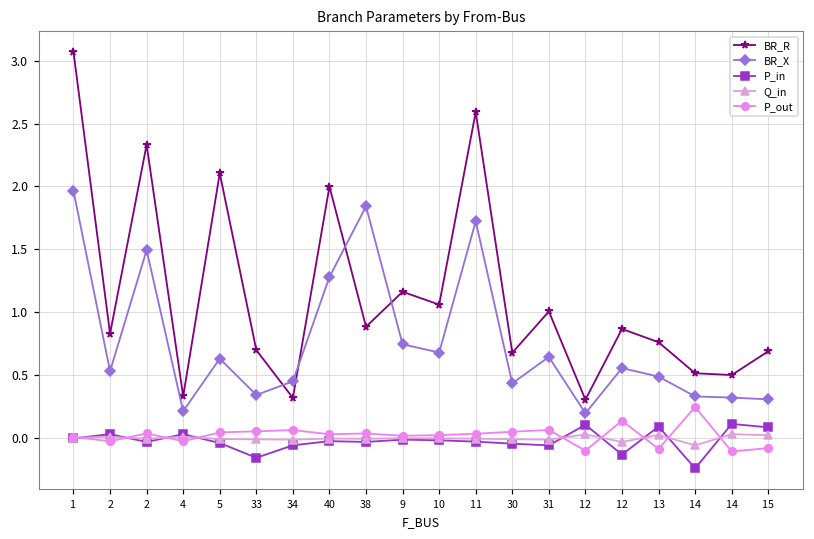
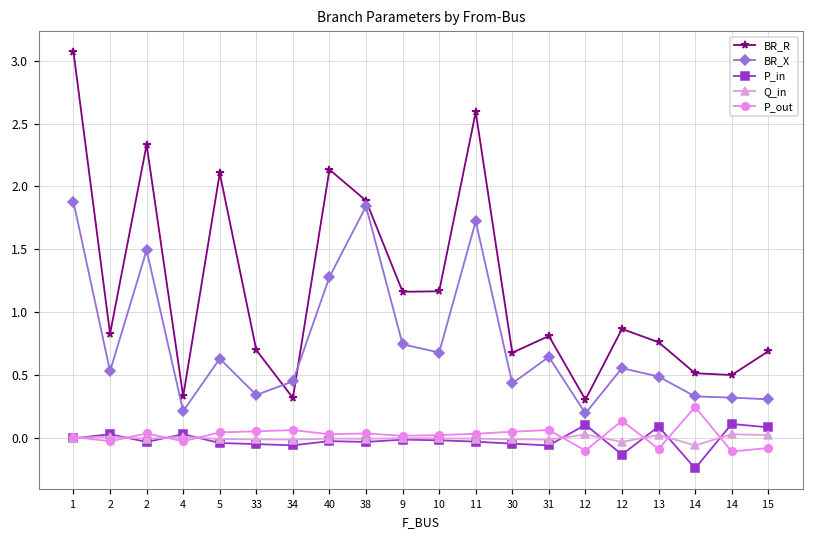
  {
    "BR_R": {
      "1": 3.07,
      "4": 0.33,
      "5": 2.10,
      "33": 0.70,
      "34": 0.32,
-     "40": 2.00,
-     "38": 0.88,
+     "40": 2.13,
+     "38": 1.89,
      "9": 1.16,
-     "10": 1.06,
+     "10": 1.16,
      "11": 2.59,
      "30": 0.68,
-     "31": 1.00,
+     "31": 0.81,
      "13": 0.76,
      "15": 0.69
    },
    "BR_X": {
-     "1": 1.96,
+     "1": 1.88,
      "4": 0.21,
      "5": 0.63,
      "33": 0.34,
      "34": 0.45,
      "40": 1.28,
      "38": 1.84,
      "9": 0.74,
      "10": 0.68,
      "11": 1.72,
      "30": 0.43,
      "31": 0.64,
      "13": 0.49,
      "15": 0.31
    },
    "P_in": {
      "5": -0.04,
-     "33": -0.16,
+     "33": -0.05,
      "34": -0.06,
      "38": -0.03,
      "11": -0.03,
      "30": -0.05,
      "31": -0.06,
      "13": 0.09,
      "15": 0.08
    }
  }
